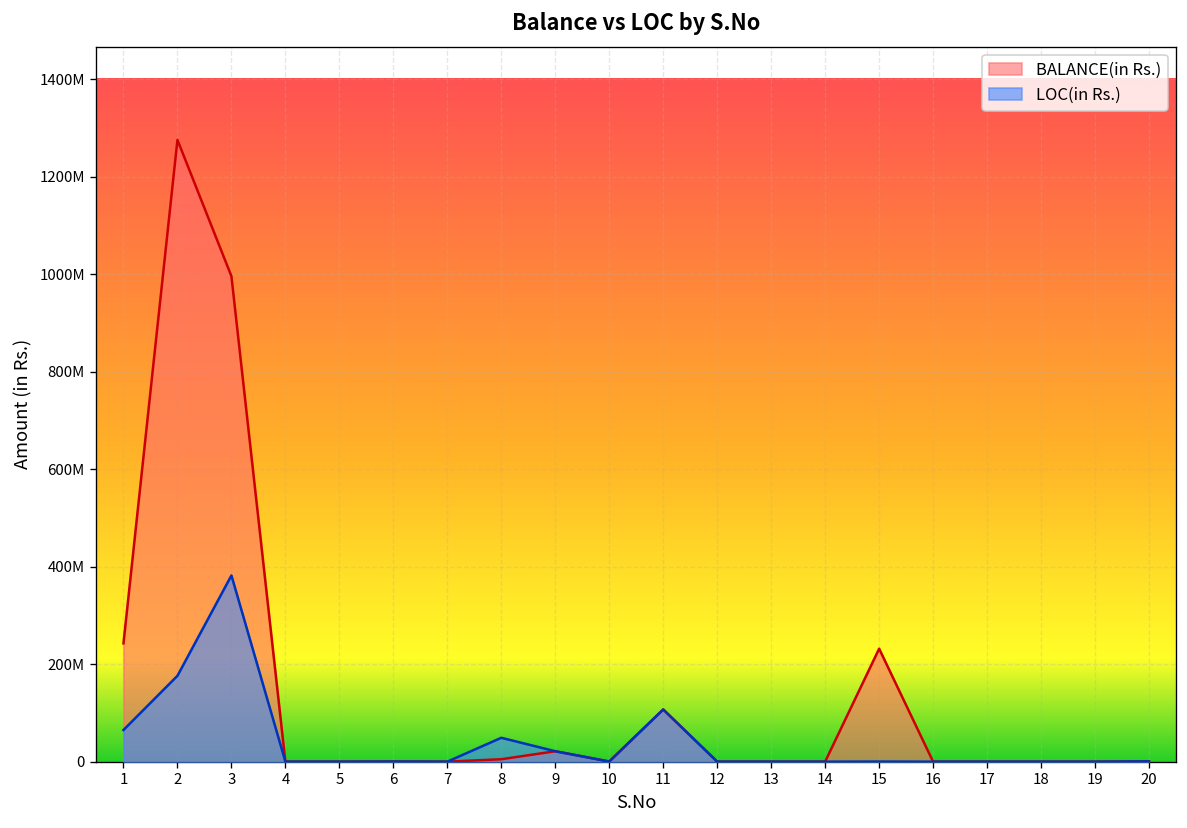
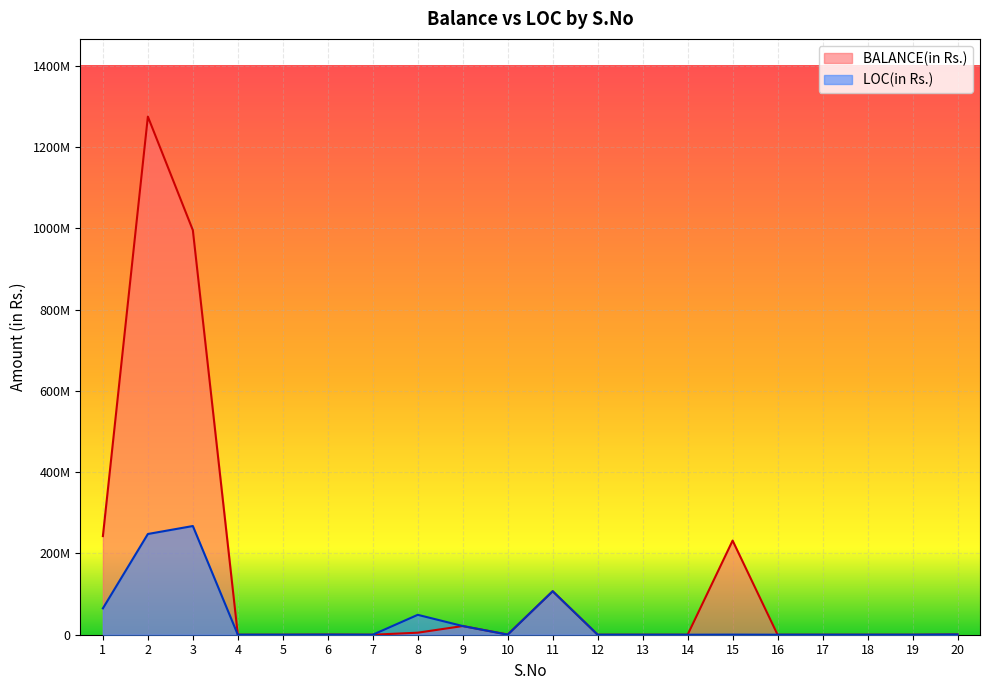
  {
    "BALANCE(in Rs.)": {
      "1": 240000000,
      "2": 1280000000,
      "3": 1000000000,
      "8": 0,
      "15": 230000000
    },
    "LOC(in Rs.)": {
      "1": 60000000,
-     "2": 180000000,
-     "3": 380000000,
+     "2": 250000000,
+     "3": 270000000,
      "8": 50000000,
      "15": 0
    }
  }
